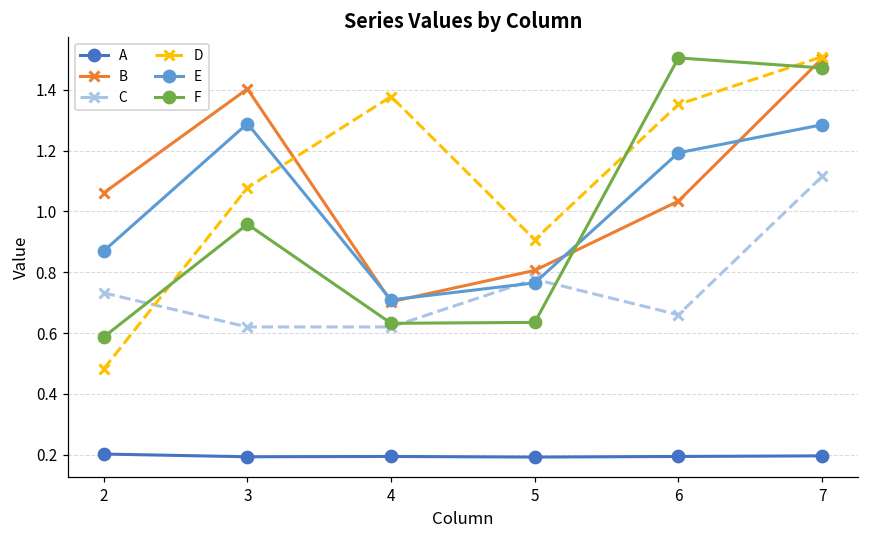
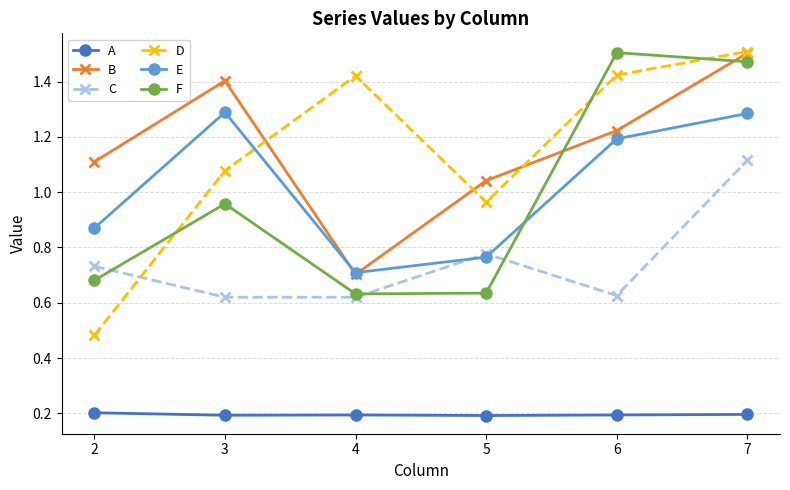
  {
    "B": {
-     "2": 1.06,
+     "2": 1.11,
      "3": 1.40,
-     "5": 0.81,
-     "6": 1.03
+     "5": 1.04,
+     "6": 1.22
    },
    "C": {
      "2": 0.73,
      "3": 0.62,
      "4": 0.62,
      "5": 0.78,
-     "6": 0.66,
+     "6": 0.63,
      "7": 1.12
    },
    "D": {
      "2": 0.48,
      "3": 1.08,
-     "4": 1.38,
-     "5": 0.91,
-     "6": 1.35
+     "4": 1.42,
+     "5": 0.96,
+     "6": 1.42
    },
    "F": {
-     "2": 0.59,
+     "2": 0.68,
      "3": 0.96,
      "4": 0.63,
      "5": 0.64,
      "6": 1.51,
      "7": 1.47
    }
  }
